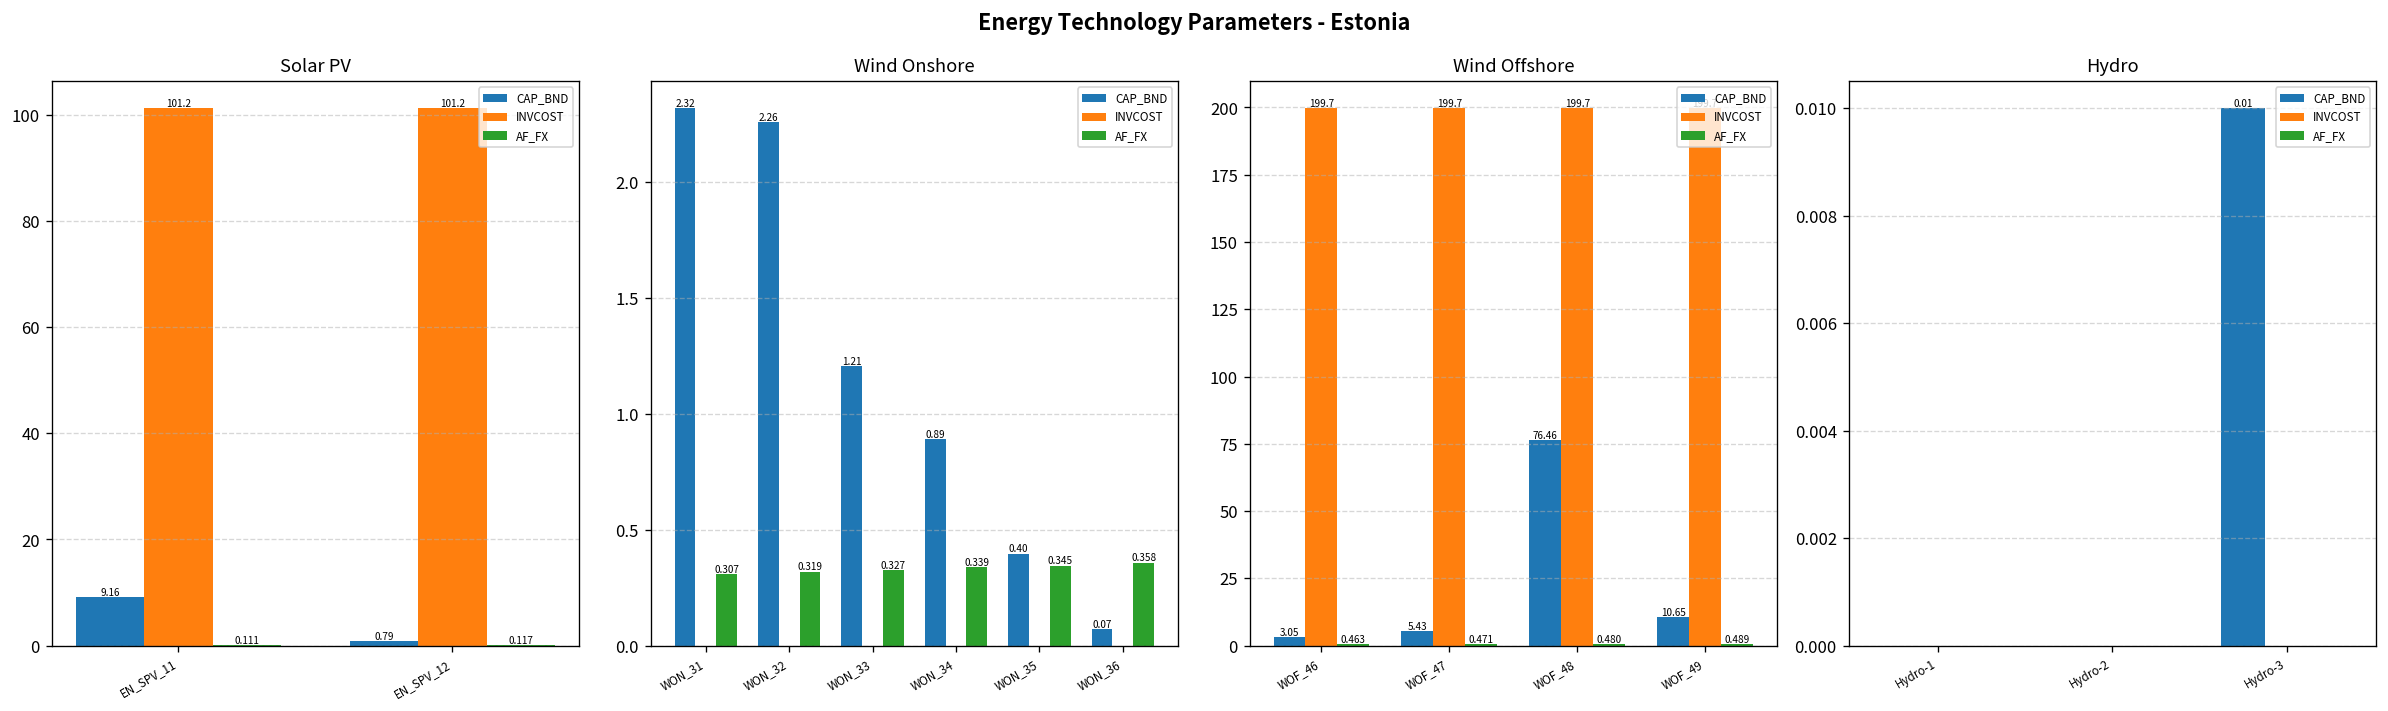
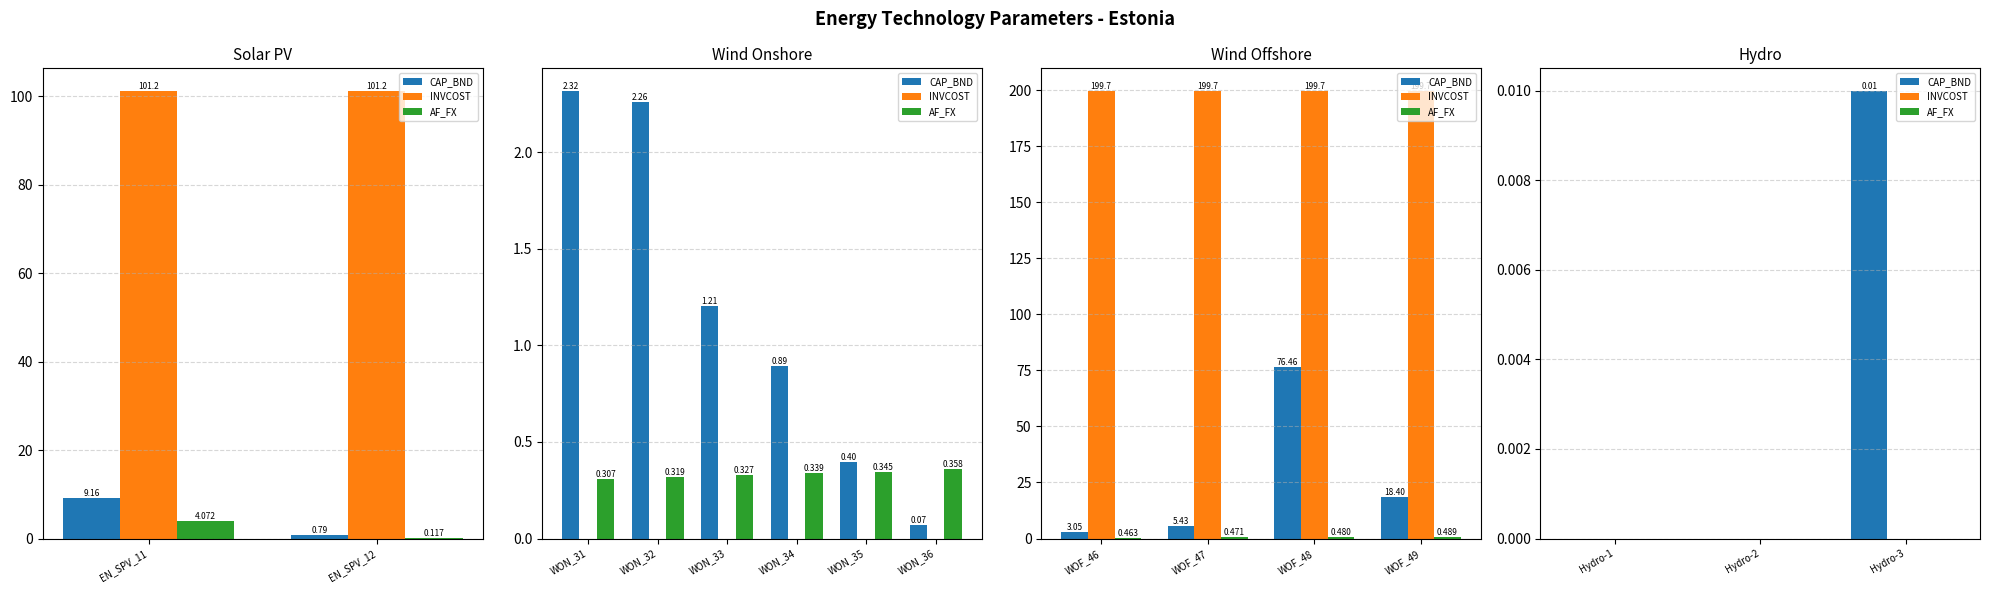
  {
    "Solar PV": {
      "CAP_BND": {
        "EN_SPV_11": 9.16,
        "EN_SPV_12": 0.79
      },
      "INVCOST": {
        "EN_SPV_11": 101.2,
        "EN_SPV_12": 101.2
      },
      "AF_FX": {
-       "EN_SPV_11": 0.111,
+       "EN_SPV_11": 4.072,
        "EN_SPV_12": 0.117
      }
    },
    "Wind Onshore": {
      "CAP_BND": {
        "WON_31": 2.32,
        "WON_32": 2.26,
        "WON_33": 1.21,
        "WON_34": 0.89,
        "WON_35": 0.40,
        "WON_36": 0.07
      },
      "INVCOST": {
        "WON_31": 0.00,
        "WON_32": 0.00,
        "WON_33": 0.00,
        "WON_34": 0.00,
        "WON_35": 0.00,
        "WON_36": 0.00
      },
      "AF_FX": {
        "WON_31": 0.307,
        "WON_32": 0.319,
        "WON_33": 0.327,
        "WON_34": 0.339,
        "WON_35": 0.345,
        "WON_36": 0.358
      }
    },
    "Wind Offshore": {
      "CAP_BND": {
        "WOF_46": 3.05,
        "WOF_47": 5.43,
        "WOF_48": 76.46,
-       "WOF_49": 10.65
+       "WOF_49": 18.40
      },
      "INVCOST": {
        "WOF_46": 199.7,
        "WOF_47": 199.7,
        "WOF_48": 199.7
      },
      "AF_FX": {
        "WOF_46": 0.463,
        "WOF_47": 0.471,
        "WOF_48": 0.480,
        "WOF_49": 0.489
      }
    },
    "Hydro": {
      "CAP_BND": {
        "Hydro-3": 0.01
      },
      "INVCOST": {
        "Hydro-1": 0.0000,
        "Hydro-2": 0.0000,
        "Hydro-3": 0.0000
      },
      "AF_FX": {
        "Hydro-1": 0.0000,
        "Hydro-2": 0.0000,
        "Hydro-3": 0.0000
      }
    }
  }
